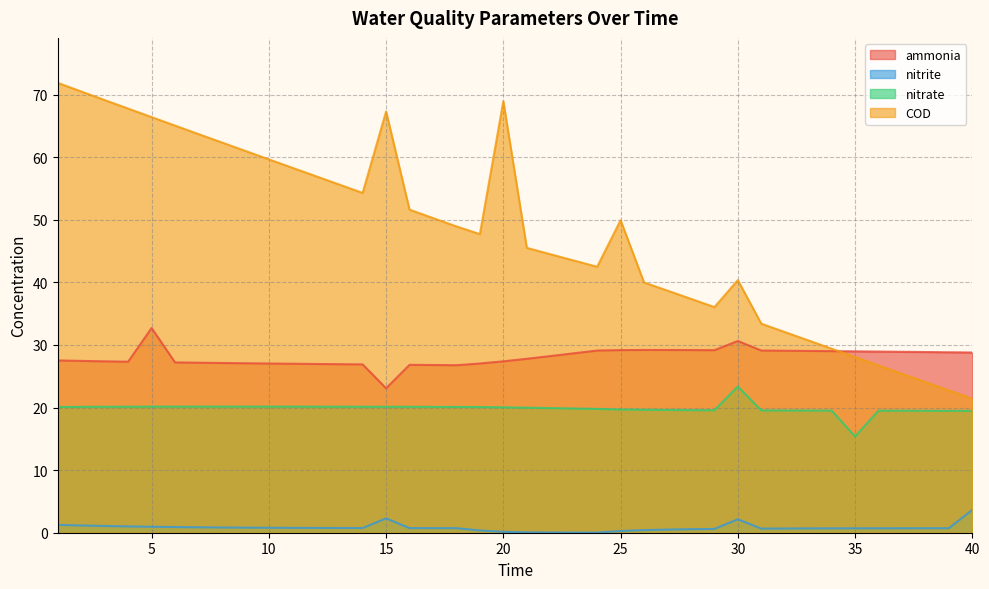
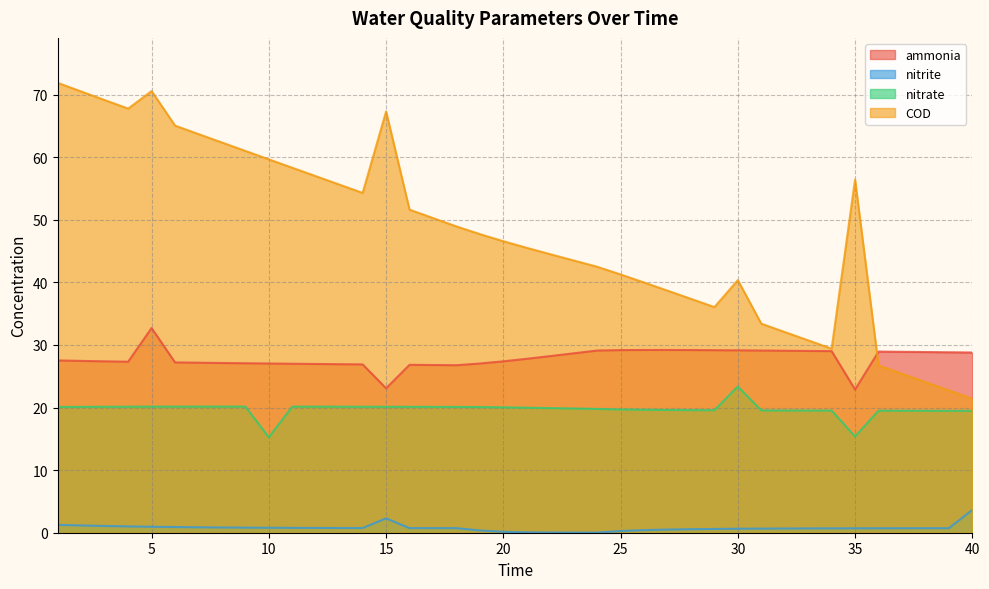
  {
    "ammonia": {
      "5": 33,
      "10": 27,
      "15": 23,
      "20": 27,
      "25": 29,
-     "30": 31,
-     "35": 29,
+     "30": 29,
+     "35": 23,
      "40": 29
    },
    "nitrite": {
      "5": 1,
      "10": 1,
      "15": 2,
      "20": 0,
      "25": 0,
-     "30": 2,
+     "30": 1,
      "35": 1,
      "40": 4
    },
    "nitrate": {
      "5": 20,
-     "10": 20,
+     "10": 15,
      "15": 20,
      "20": 20,
      "25": 20,
      "30": 23,
      "35": 15,
      "40": 19
    },
    "COD": {
-     "5": 66,
+     "5": 71,
      "10": 60,
      "15": 67,
-     "20": 69,
-     "25": 50,
+     "20": 47,
+     "25": 41,
      "30": 40,
-     "35": 28,
+     "35": 56,
      "40": 21
    }
  }
